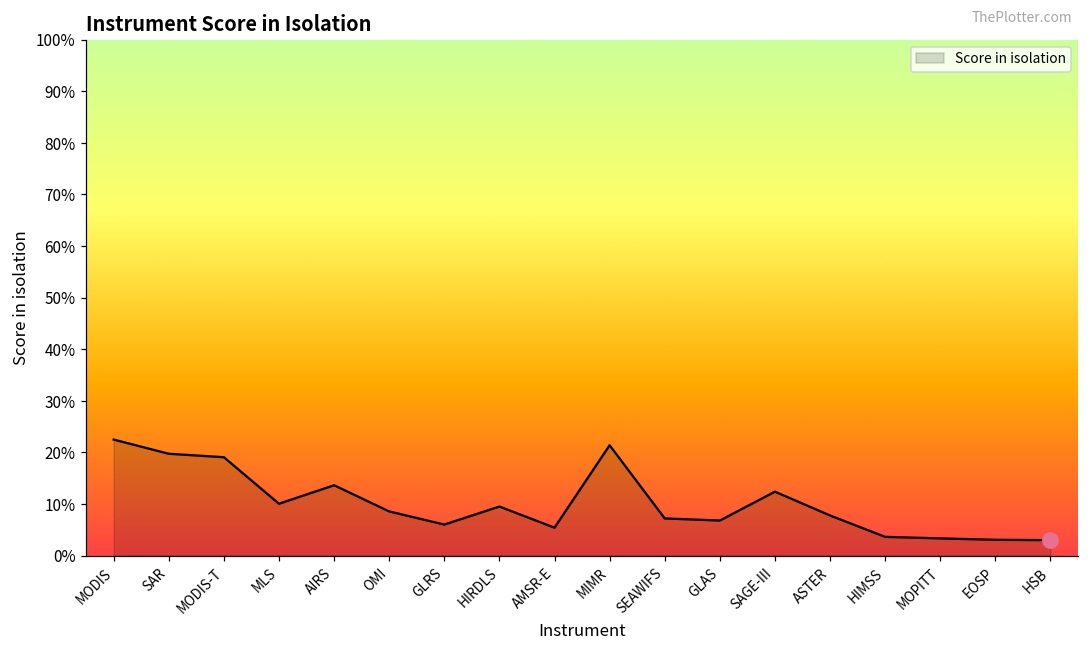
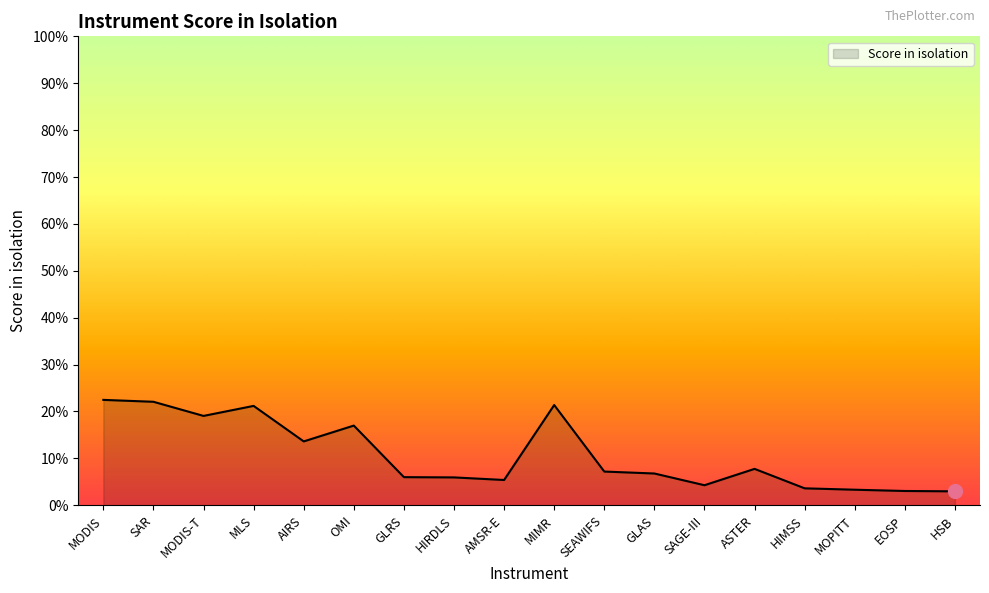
  {
    "Score in isolation": {
      "MODIS": "22%",
-     "SAR": "20%",
+     "SAR": "22%",
      "MODIS-T": "19%",
-     "MLS": "10%",
+     "MLS": "21%",
      "AIRS": "14%",
-     "OMI": "9%",
+     "OMI": "17%",
      "GLRS": "6%",
-     "HIRDLS": "9%",
+     "HIRDLS": "6%",
      "AMSR-E": "5%",
      "MIMR": "21%",
      "SEAWIFS": "7%",
      "GLAS": "7%",
-     "SAGE-III": "12%",
+     "SAGE-III": "4%",
      "ASTER": "8%",
      "HIMSS": "4%",
      "MOPITT": "3%",
      "EOSP": "3%"
    }
  }
